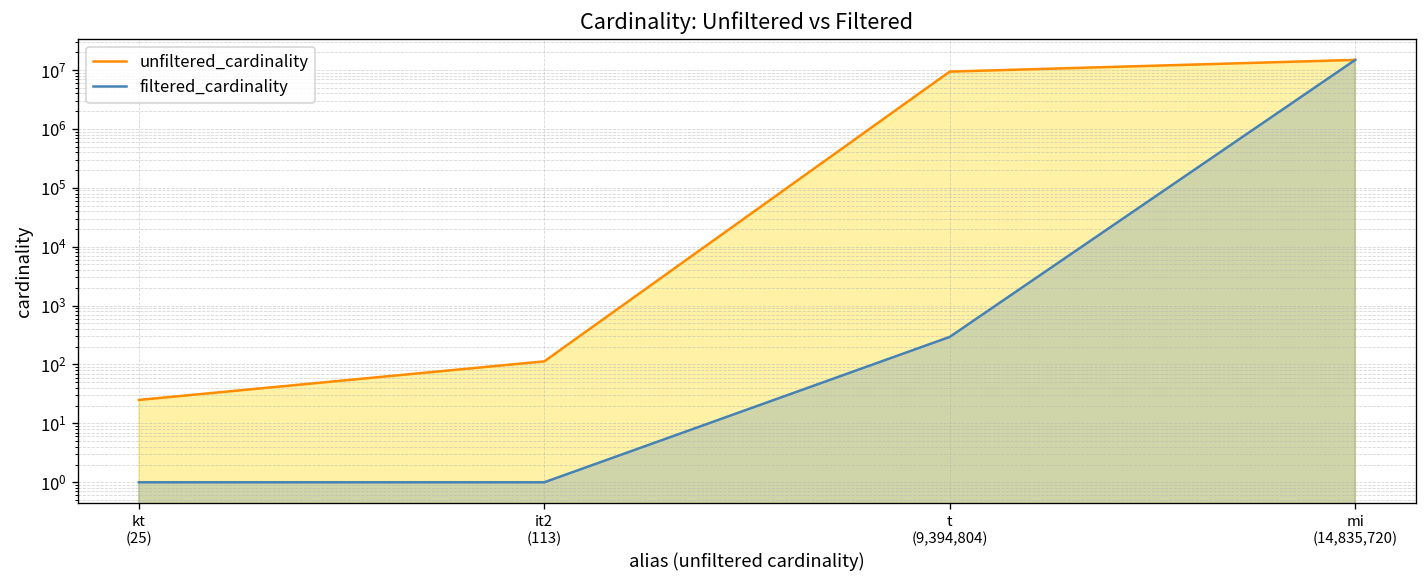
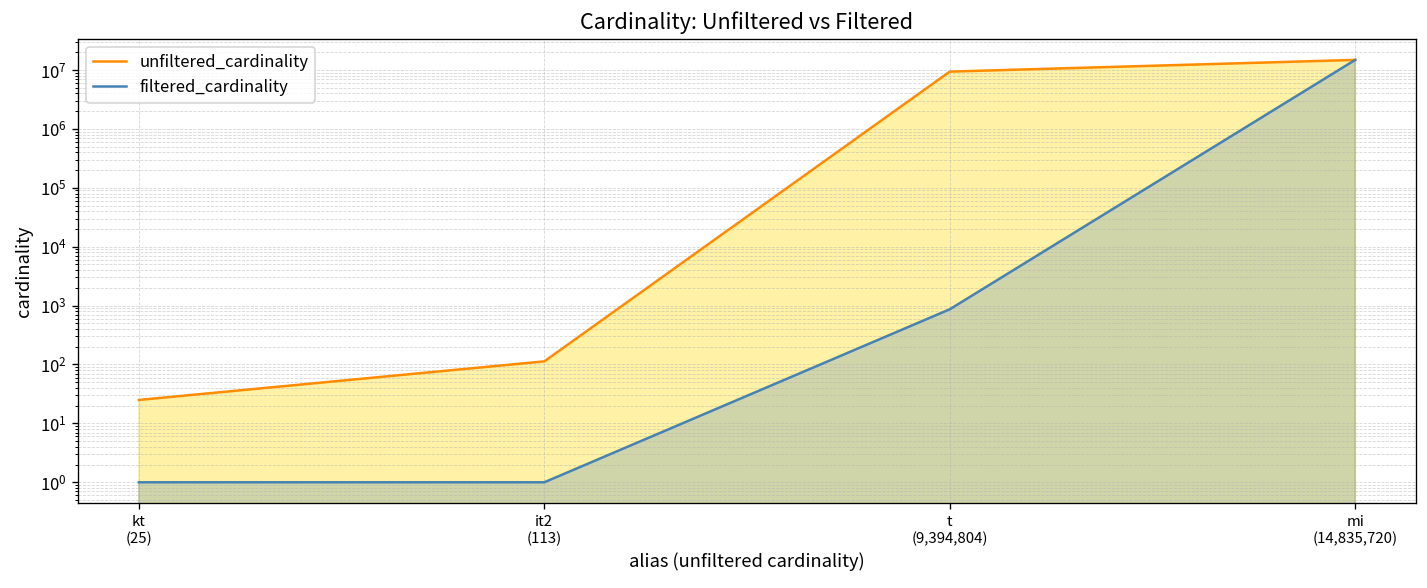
  {
    "unfiltered_cardinality": {
      "kt (25)": 30,
      "it2 (113)": 110,
      "t (9,394,804)": 9000000
    },
    "filtered_cardinality": {
      "kt (25)": 1,
      "it2 (113)": 1,
-     "t (9,394,804)": 300
+     "t (9,394,804)": 900
    }
  }
